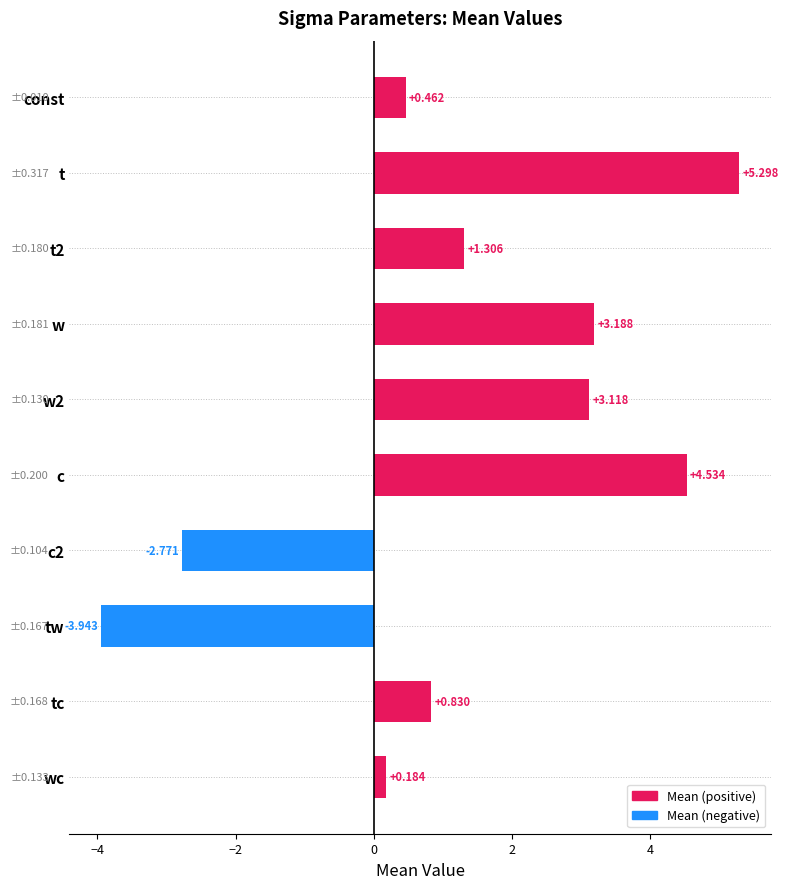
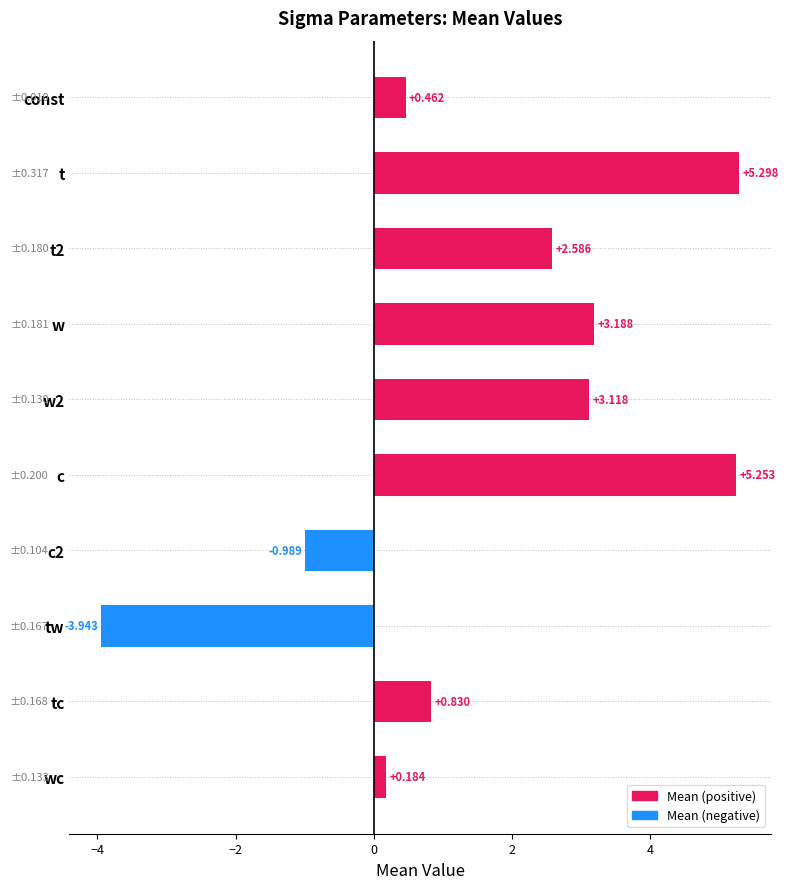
  {
    "const": "+0.462",
    "t": "+5.298",
-   "t2": "+1.306",
+   "t2": "+2.586",
    "w": "+3.188",
    "w2": "+3.118",
-   "c": "+4.534",
-   "c2": "-2.771",
+   "c": "+5.253",
+   "c2": "-0.989",
    "tw": "-3.943",
    "tc": "+0.830",
    "wc": "+0.184"
  }
